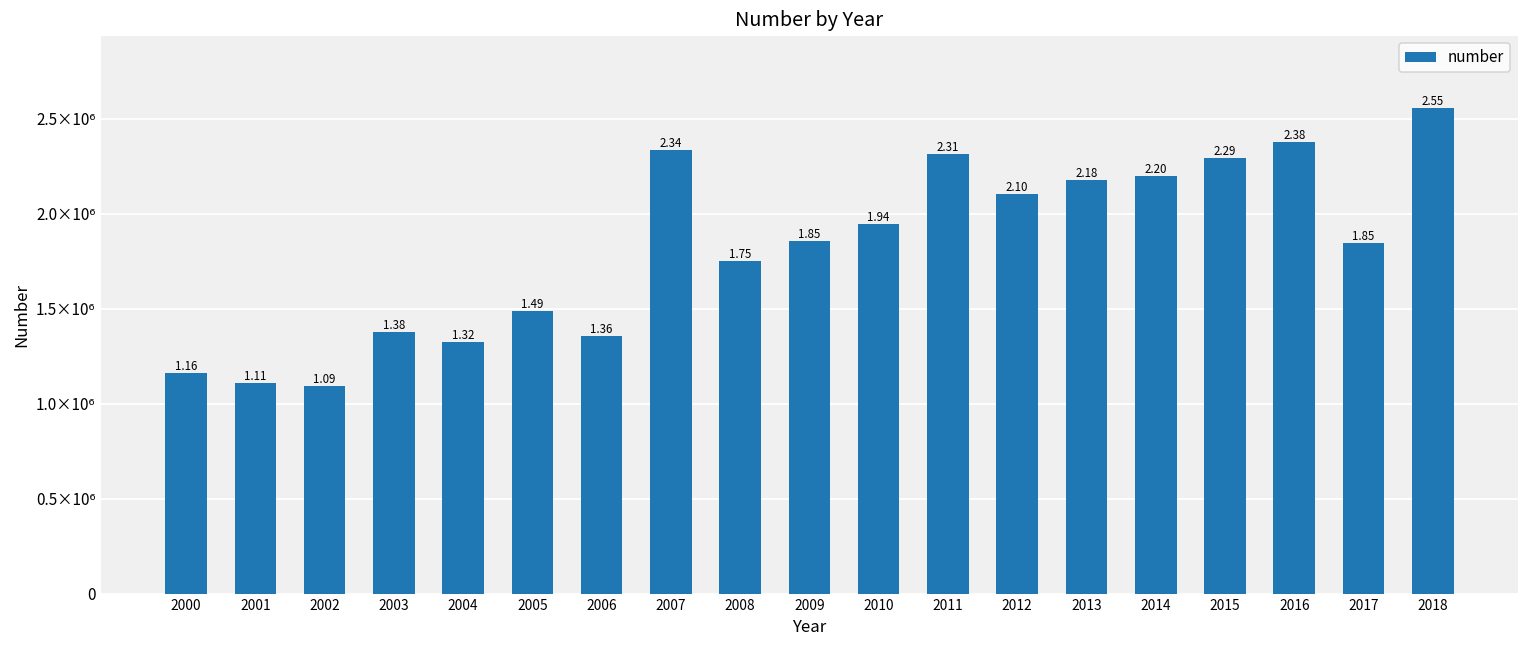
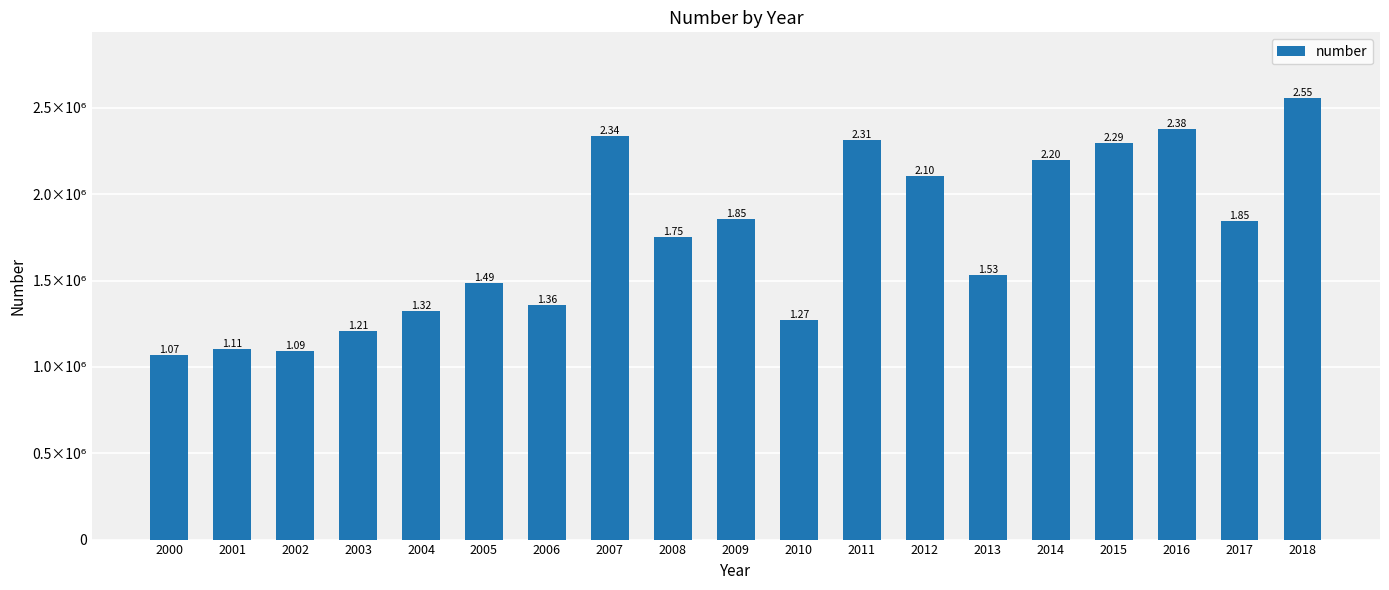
  {
-   "2000": 1.16,
-   "2003": 1.38,
-   "2010": 1.94,
-   "2013": 2.18
+   "2000": 1.07,
+   "2003": 1.21,
+   "2010": 1.27,
+   "2013": 1.53
  }
